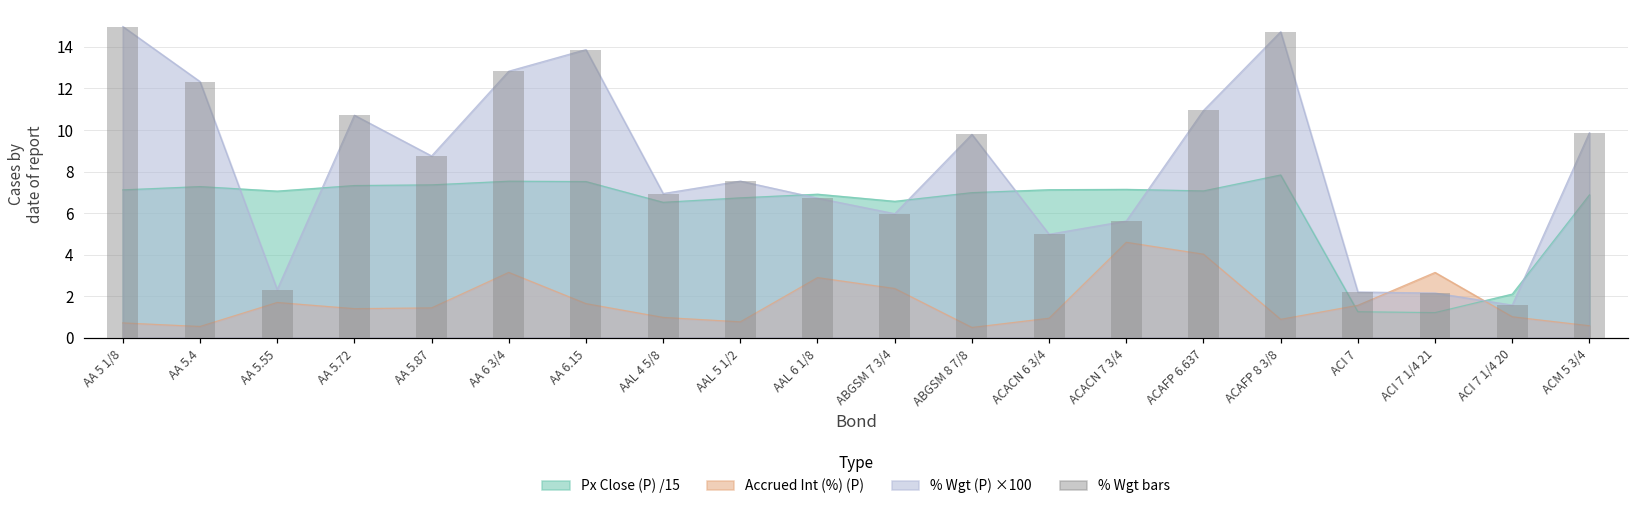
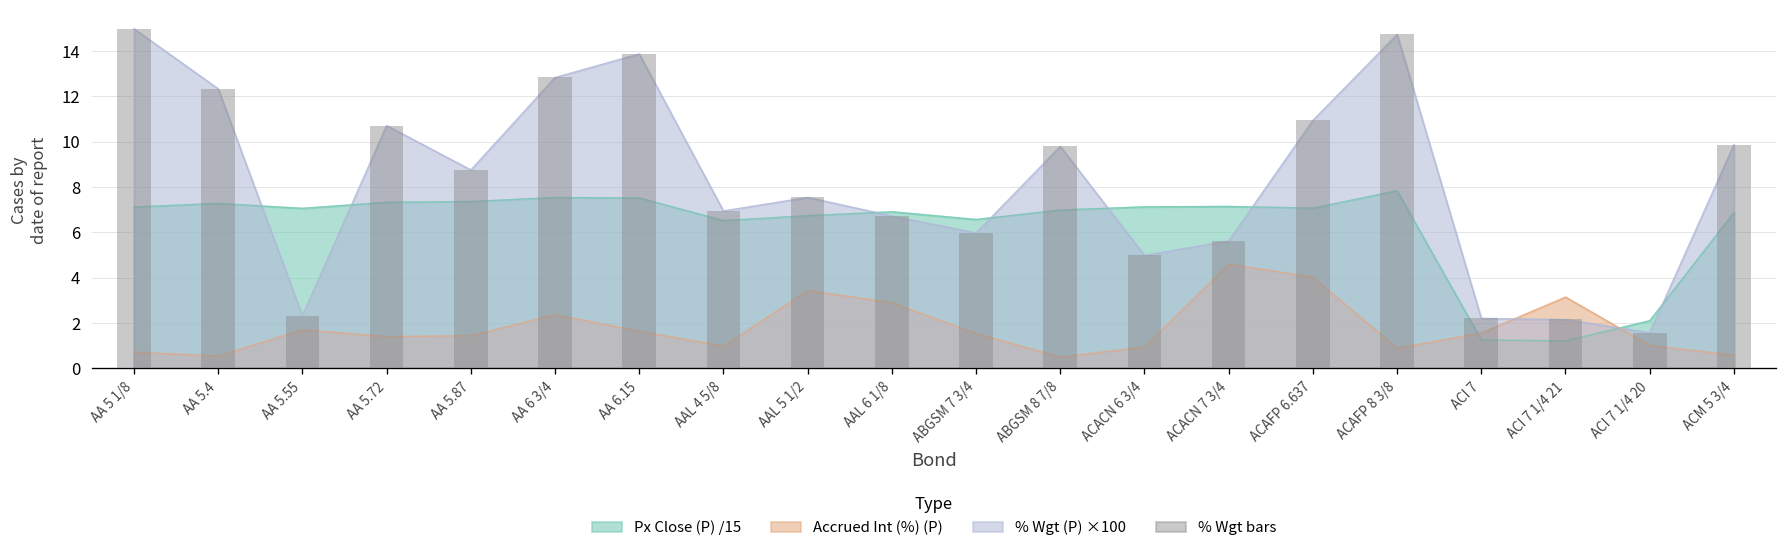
  {
    "Accrued Int (%) (P)": {
      "AA 5 1/8": 0.7,
      "AA 5.4": 0.5,
      "AA 5.55": 1.7,
      "AA 5.72": 1.4,
      "AA 5.87": 1.4,
-     "AA 6 3/4": 3.1,
+     "AA 6 3/4": 2.4,
      "AA 6.15": 1.6,
      "AAL 4 5/8": 1.0,
-     "AAL 5 1/2": 0.8,
+     "AAL 5 1/2": 3.4,
      "AAL 6 1/8": 2.9,
-     "ABGSM 7 3/4": 2.4,
+     "ABGSM 7 3/4": 1.5,
      "ABGSM 8 7/8": 0.5,
      "ACACN 6 3/4": 0.9,
      "ACACN 7 3/4": 4.6,
      "ACAFP 6.637": 4.0,
      "ACAFP 8 3/8": 0.9,
      "ACI 7": 1.6,
      "ACI 7 1/4 21": 3.1,
      "ACI 7 1/4 20": 1.0,
      "ACM 5 3/4": 0.6
    }
  }
